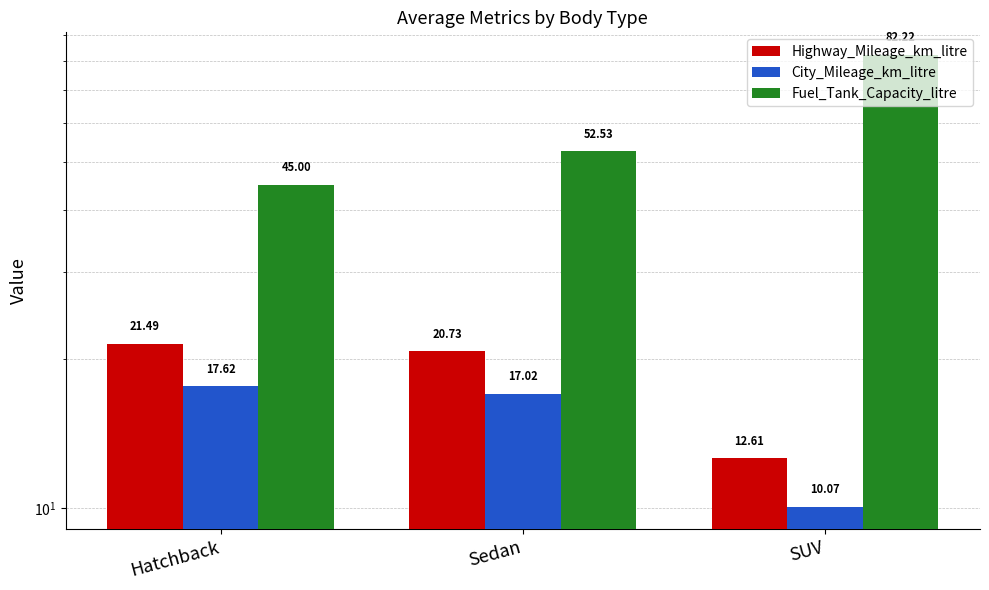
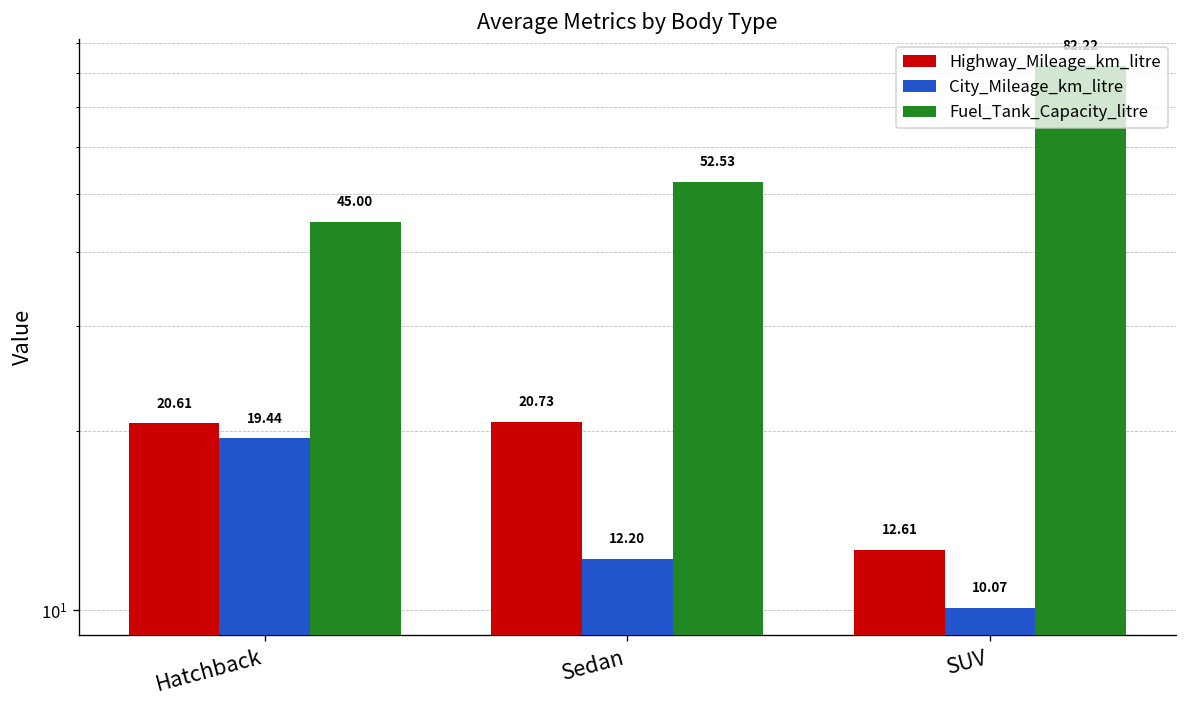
  {
    "Highway_Mileage_km_litre": {
-     "Hatchback": 21.49,
+     "Hatchback": 20.61,
      "Sedan": 20.73,
      "SUV": 12.61
    },
    "City_Mileage_km_litre": {
-     "Hatchback": 17.62,
-     "Sedan": 17.02,
+     "Hatchback": 19.44,
+     "Sedan": 12.20,
      "SUV": 10.07
    },
    "Fuel_Tank_Capacity_litre": {
      "Hatchback": 45.00,
      "Sedan": 52.53
    }
  }
